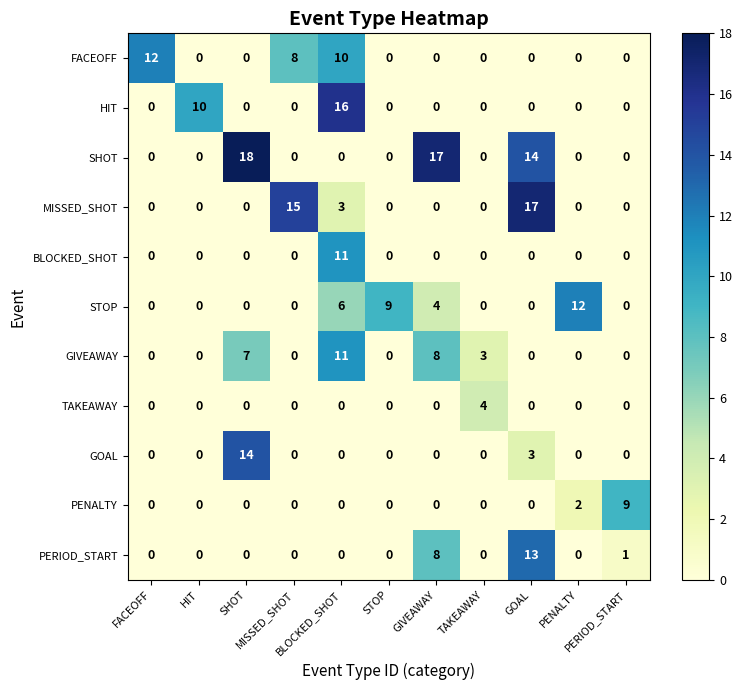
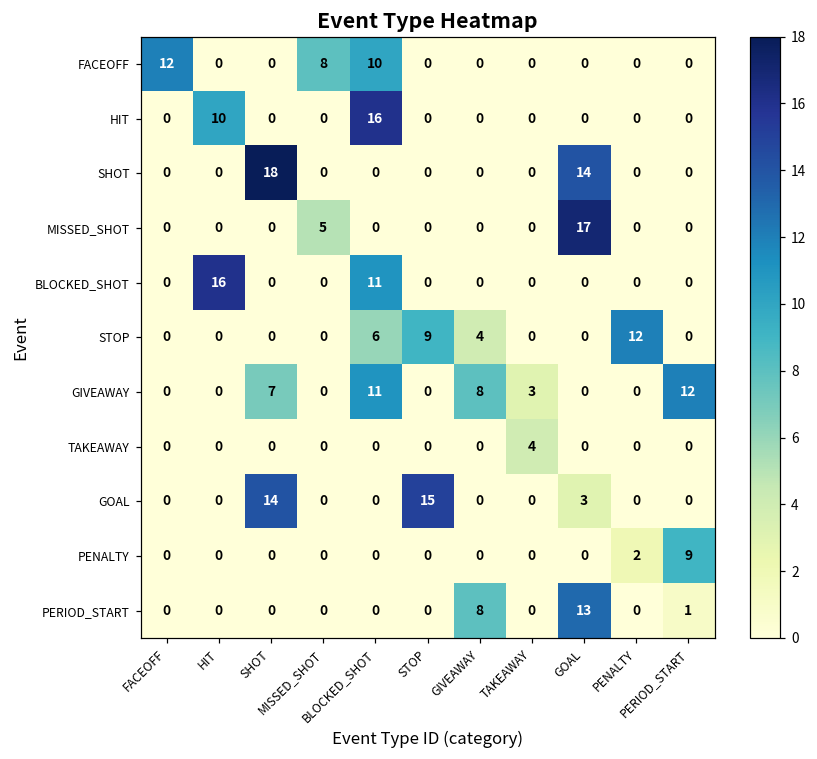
  {
    "FACEOFF": {
      "FACEOFF": 12,
      "HIT": 0,
      "SHOT": 0,
      "MISSED_SHOT": 8,
      "BLOCKED_SHOT": 10,
      "STOP": 0,
      "GIVEAWAY": 0,
      "TAKEAWAY": 0,
      "GOAL": 0,
      "PENALTY": 0,
      "PERIOD_START": 0
    },
    "HIT": {
      "FACEOFF": 0,
      "HIT": 10,
      "SHOT": 0,
      "MISSED_SHOT": 0,
      "BLOCKED_SHOT": 16,
      "STOP": 0,
      "GIVEAWAY": 0,
      "TAKEAWAY": 0,
      "GOAL": 0,
      "PENALTY": 0,
      "PERIOD_START": 0
    },
    "SHOT": {
      "FACEOFF": 0,
      "HIT": 0,
      "SHOT": 18,
      "MISSED_SHOT": 0,
      "BLOCKED_SHOT": 0,
      "STOP": 0,
-     "GIVEAWAY": 17,
+     "GIVEAWAY": 0,
      "TAKEAWAY": 0,
      "GOAL": 14,
      "PENALTY": 0,
      "PERIOD_START": 0
    },
    "MISSED_SHOT": {
      "FACEOFF": 0,
      "HIT": 0,
      "SHOT": 0,
-     "MISSED_SHOT": 15,
-     "BLOCKED_SHOT": 3,
+     "MISSED_SHOT": 5,
+     "BLOCKED_SHOT": 0,
      "STOP": 0,
      "GIVEAWAY": 0,
      "TAKEAWAY": 0,
      "GOAL": 17,
      "PENALTY": 0,
      "PERIOD_START": 0
    },
    "BLOCKED_SHOT": {
      "FACEOFF": 0,
-     "HIT": 0,
+     "HIT": 16,
      "SHOT": 0,
      "MISSED_SHOT": 0,
      "BLOCKED_SHOT": 11,
      "STOP": 0,
      "GIVEAWAY": 0,
      "TAKEAWAY": 0,
      "GOAL": 0,
      "PENALTY": 0,
      "PERIOD_START": 0
    },
    "STOP": {
      "FACEOFF": 0,
      "HIT": 0,
      "SHOT": 0,
      "MISSED_SHOT": 0,
      "BLOCKED_SHOT": 6,
      "STOP": 9,
      "GIVEAWAY": 4,
      "TAKEAWAY": 0,
      "GOAL": 0,
      "PENALTY": 12,
      "PERIOD_START": 0
    },
    "GIVEAWAY": {
      "FACEOFF": 0,
      "HIT": 0,
      "SHOT": 7,
      "MISSED_SHOT": 0,
      "BLOCKED_SHOT": 11,
      "STOP": 0,
      "GIVEAWAY": 8,
      "TAKEAWAY": 3,
      "GOAL": 0,
      "PENALTY": 0,
-     "PERIOD_START": 0
+     "PERIOD_START": 12
    },
    "TAKEAWAY": {
      "FACEOFF": 0,
      "HIT": 0,
      "SHOT": 0,
      "MISSED_SHOT": 0,
      "BLOCKED_SHOT": 0,
      "STOP": 0,
      "GIVEAWAY": 0,
      "TAKEAWAY": 4,
      "GOAL": 0,
      "PENALTY": 0,
      "PERIOD_START": 0
    },
    "GOAL": {
      "FACEOFF": 0,
      "HIT": 0,
      "SHOT": 14,
      "MISSED_SHOT": 0,
      "BLOCKED_SHOT": 0,
-     "STOP": 0,
+     "STOP": 15,
      "GIVEAWAY": 0,
      "TAKEAWAY": 0,
      "GOAL": 3,
      "PENALTY": 0,
      "PERIOD_START": 0
    },
    "PENALTY": {
      "FACEOFF": 0,
      "HIT": 0,
      "SHOT": 0,
      "MISSED_SHOT": 0,
      "BLOCKED_SHOT": 0,
      "STOP": 0,
      "GIVEAWAY": 0,
      "TAKEAWAY": 0,
      "GOAL": 0,
      "PENALTY": 2,
      "PERIOD_START": 9
    },
    "PERIOD_START": {
      "FACEOFF": 0,
      "HIT": 0,
      "SHOT": 0,
      "MISSED_SHOT": 0,
      "BLOCKED_SHOT": 0,
      "STOP": 0,
      "GIVEAWAY": 8,
      "TAKEAWAY": 0,
      "GOAL": 13,
      "PENALTY": 0,
      "PERIOD_START": 1
    }
  }
